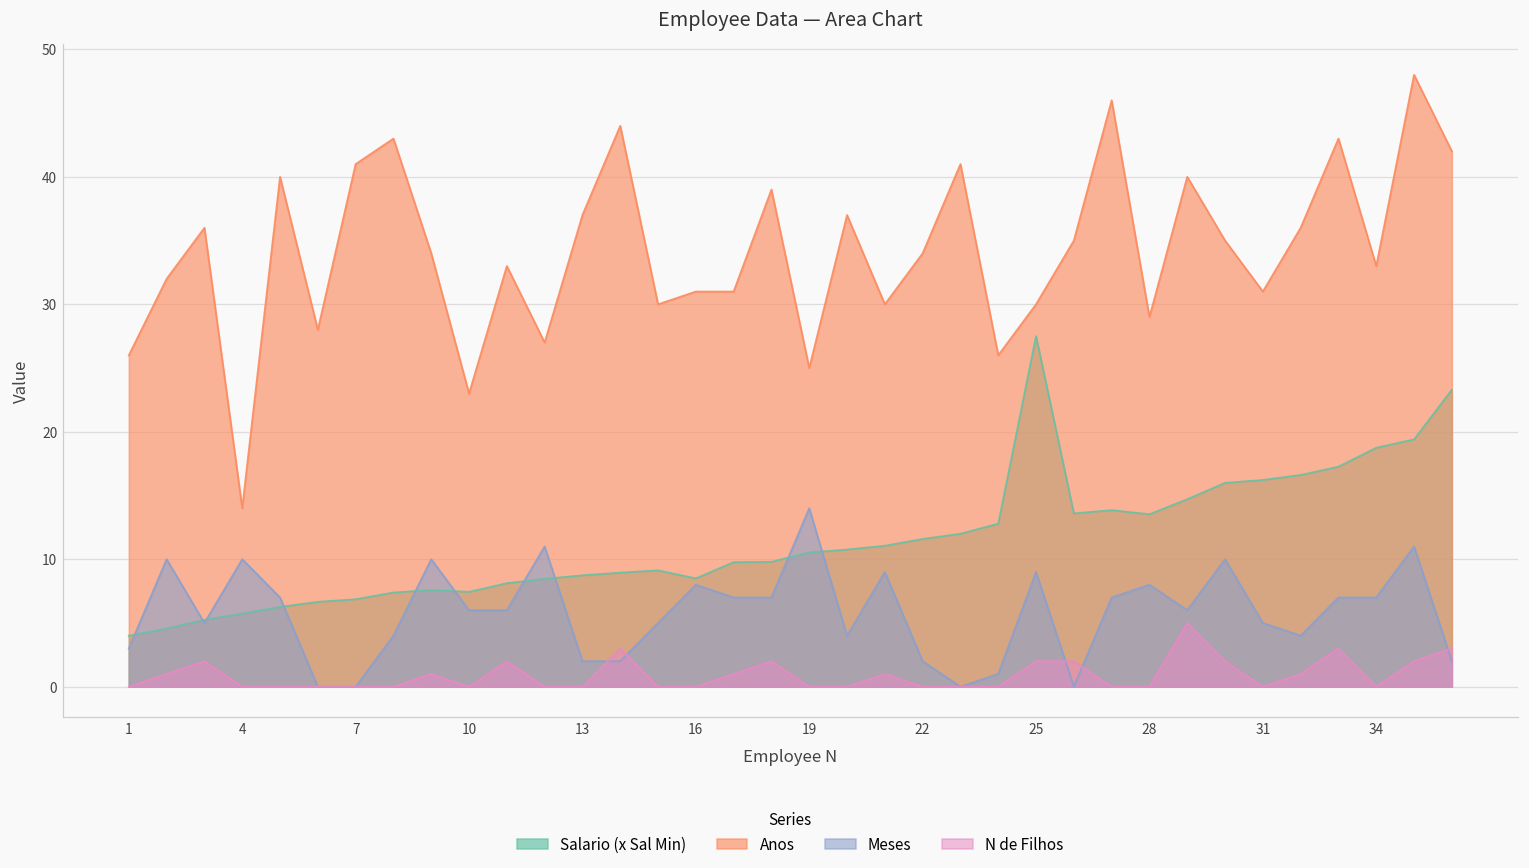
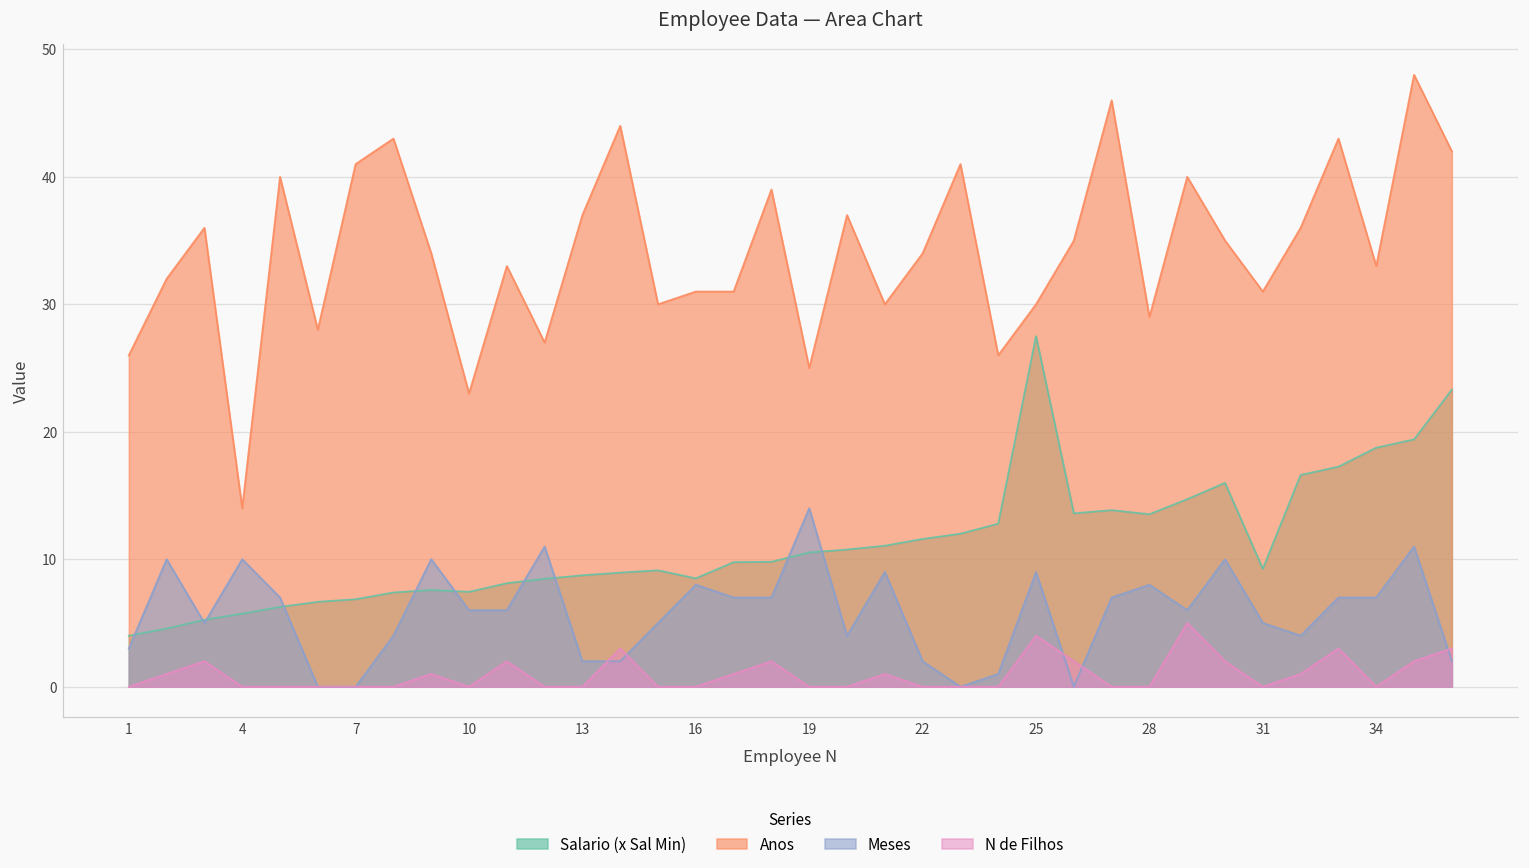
  {
    "Salario (x Sal Min)": {
      "1": 4.0,
      "4": 5.7,
      "7": 6.9,
      "10": 7.4,
      "13": 8.7,
      "16": 8.5,
      "19": 10.5,
      "22": 11.6,
      "25": 27.5,
      "28": 13.5,
-     "31": 16.2,
+     "31": 9.3,
      "34": 18.8
    },
    "Anos": {
      "1": 26.0,
      "4": 14.0,
      "7": 41.0,
      "10": 23.0,
      "13": 37.0,
      "16": 31.0,
      "19": 25.0,
      "22": 34.0,
      "25": 30.0,
      "28": 29.0,
      "31": 31.0,
      "34": 33.0
    },
    "Meses": {
      "1": 3.0,
      "4": 10.0,
      "10": 6.0,
      "13": 2.0,
      "16": 8.0,
      "19": 14.0,
      "22": 2.0,
      "25": 9.0,
      "28": 8.0,
      "31": 5.0,
      "34": 7.0
    },
    "N de Filhos": {
      "1": 0,
      "4": 0,
      "10": 0,
      "13": 0,
      "16": 0,
      "19": 0,
      "22": 0,
-     "25": 2,
+     "25": 4,
      "28": 0,
      "31": 0,
      "34": 0
    }
  }
